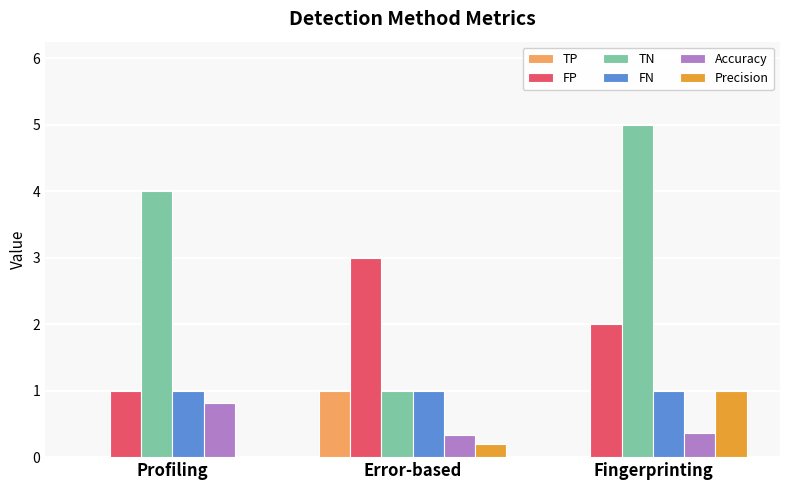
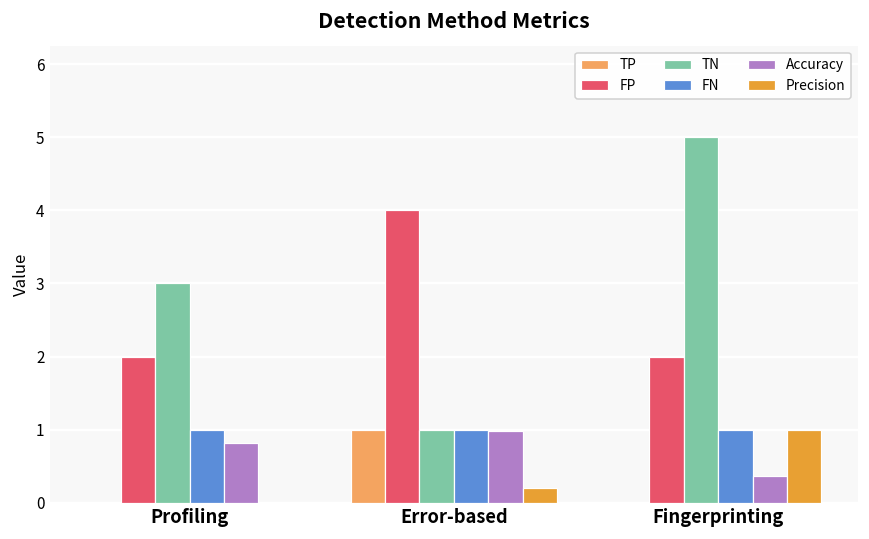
  {
    "FP": {
-     "Profiling": 1,
-     "Error-based": 3,
+     "Profiling": 2,
+     "Error-based": 4,
      "Fingerprinting": 2
    },
    "TN": {
-     "Profiling": 4,
+     "Profiling": 3,
      "Error-based": 1,
      "Fingerprinting": 5
    },
    "FN": {
      "Profiling": 1.0,
      "Error-based": 1.0,
      "Fingerprinting": 1.0
    },
    "Accuracy": {
      "Profiling": 0.8,
-     "Error-based": 0.3,
+     "Error-based": 1.0,
      "Fingerprinting": 0.4
    }
  }
